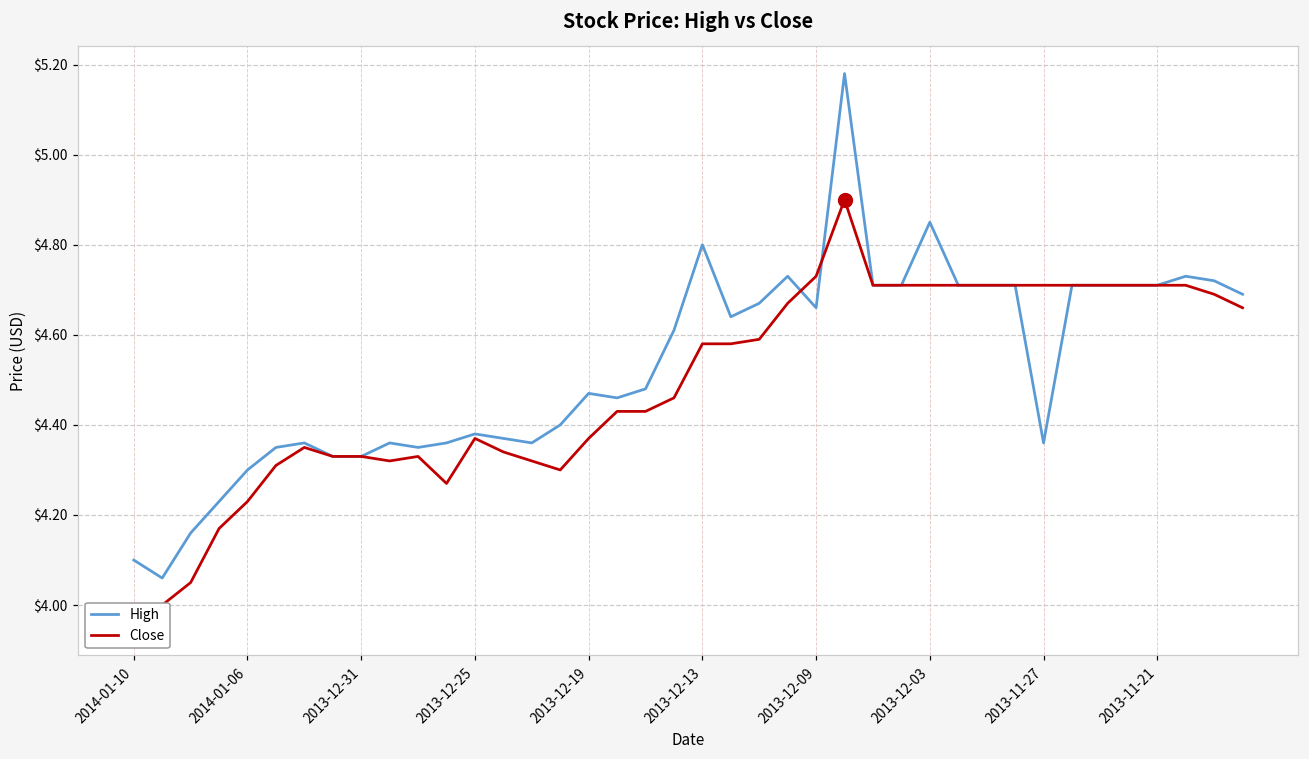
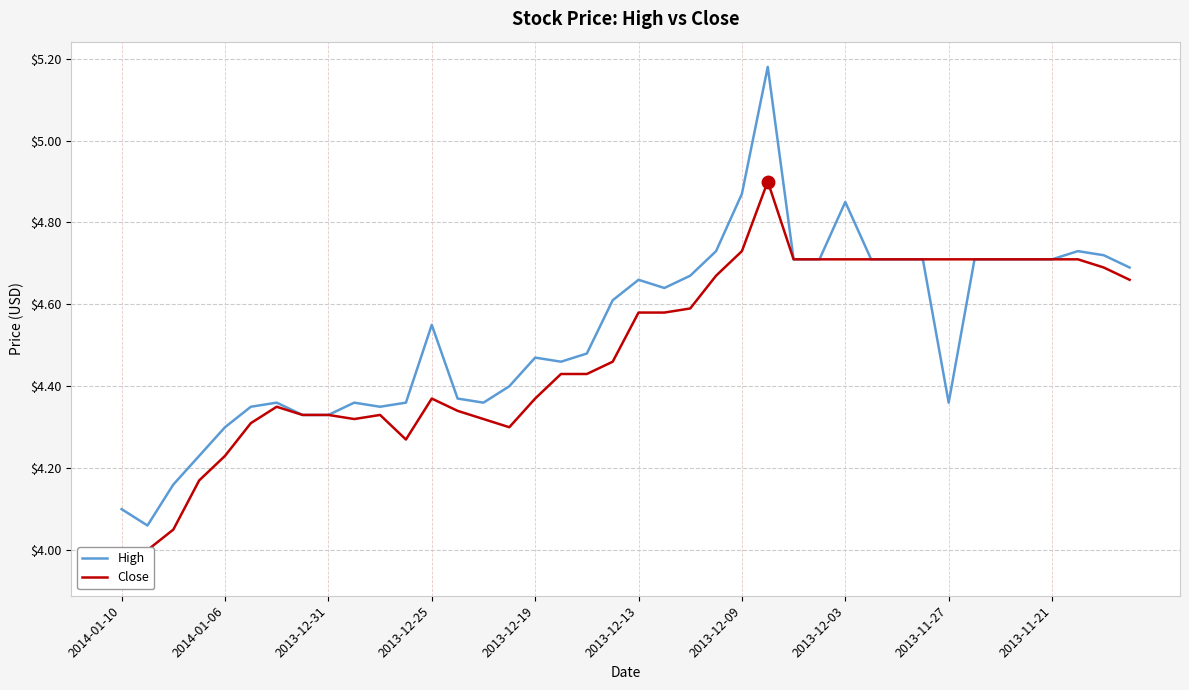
  {
    "High": {
      "2014-01-10": "$4.10",
      "2014-01-06": "$4.30",
-     "2013-12-25": "$4.38",
+     "2013-12-25": "$4.55",
      "2013-12-19": "$4.47",
-     "2013-12-13": "$4.80",
-     "2013-12-09": "$4.66",
+     "2013-12-13": "$4.66",
+     "2013-12-09": "$4.87",
      "2013-12-03": "$4.85",
      "2013-11-27": "$4.36"
    }
  }
